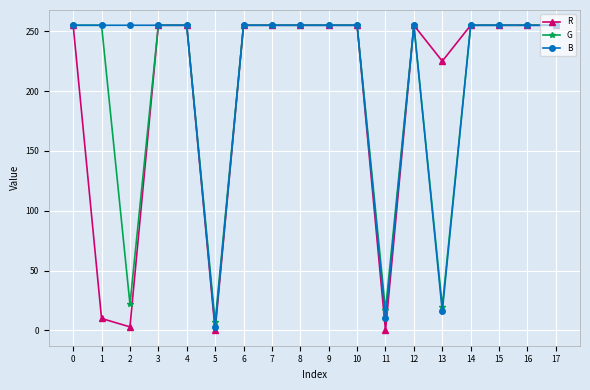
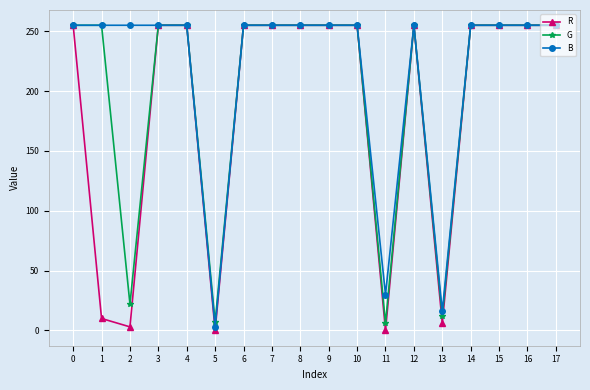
  {
    "R": {
      "1": 10,
      "2": 3,
      "5": 0,
      "11": 0,
-     "13": 225
+     "13": 6
    },
    "G": {
      "2": 22,
      "5": 7,
-     "11": 17,
-     "13": 20
+     "11": 6,
+     "13": 12
    },
    "B": {
      "2": 255,
      "5": 3,
-     "11": 10,
+     "11": 30,
      "13": 16
    }
  }
